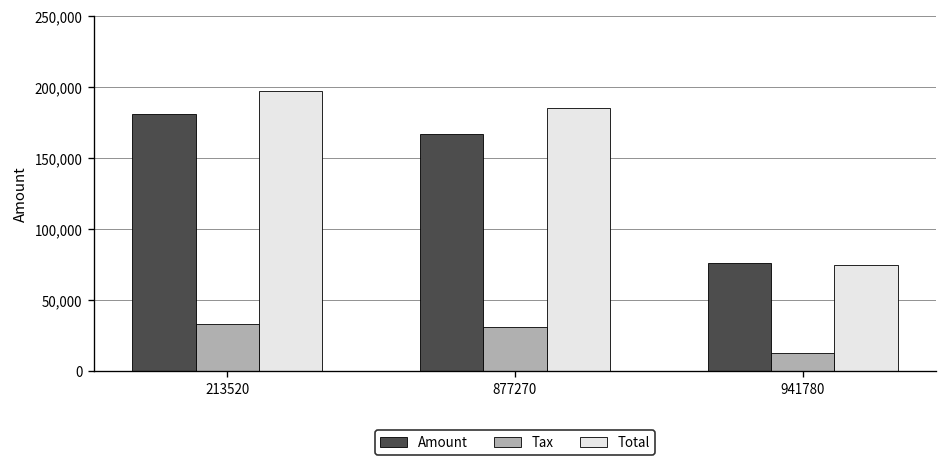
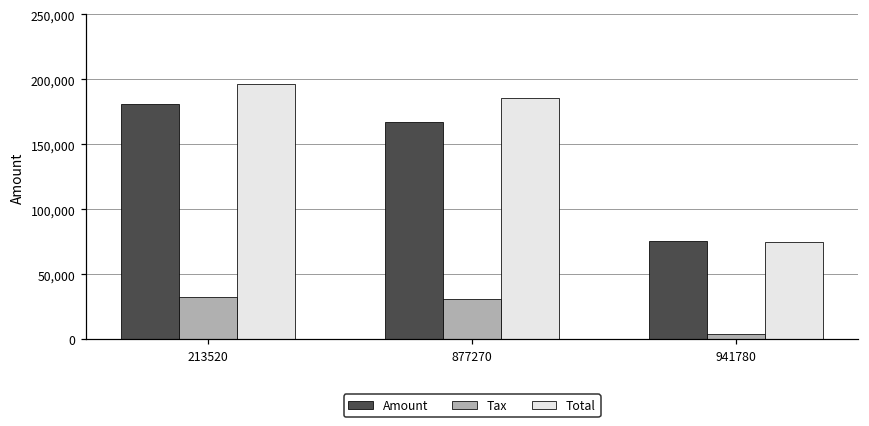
  {
    "Amount": {
      "213520": "181,000",
      "877270": "167,000",
      "941780": "76,000"
    },
    "Tax": {
      "213520": "33,000",
      "877270": "31,000",
-     "941780": "12,000"
+     "941780": "4,000"
    },
    "Total": {
      "213520": "197,000",
      "877270": "185,000",
      "941780": "75,000"
    }
  }
